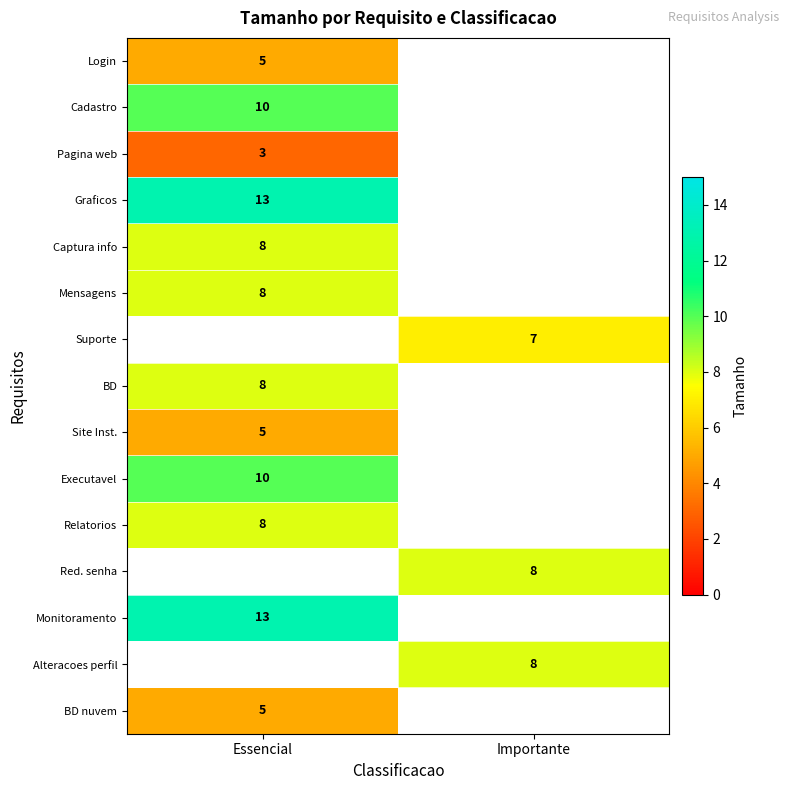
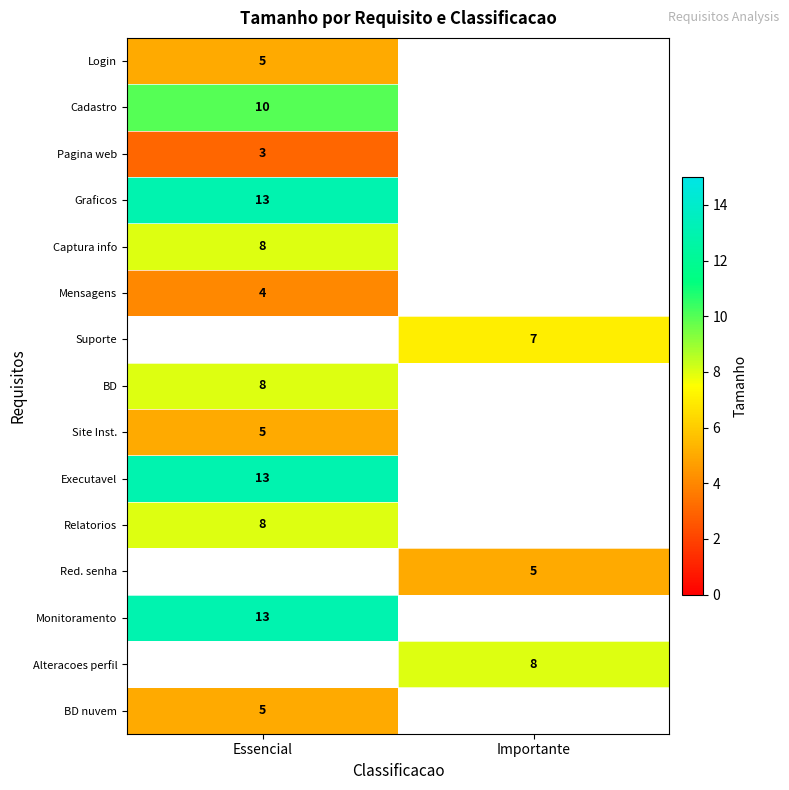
  {
    "Login": {
      "Essencial": 5
    },
    "Cadastro": {
      "Essencial": 10
    },
    "Pagina web": {
      "Essencial": 3
    },
    "Graficos": {
      "Essencial": 13
    },
    "Captura info": {
      "Essencial": 8
    },
    "Mensagens": {
-     "Essencial": 8
+     "Essencial": 4
    },
    "Suporte": {
      "Importante": 7
    },
    "BD": {
      "Essencial": 8
    },
    "Site Inst.": {
      "Essencial": 5
    },
    "Executavel": {
-     "Essencial": 10
+     "Essencial": 13
    },
    "Relatorios": {
      "Essencial": 8
    },
    "Red. senha": {
-     "Importante": 8
+     "Importante": 5
    },
    "Monitoramento": {
      "Essencial": 13
    },
    "Alteracoes perfil": {
      "Importante": 8
    },
    "BD nuvem": {
      "Essencial": 5
    }
  }
